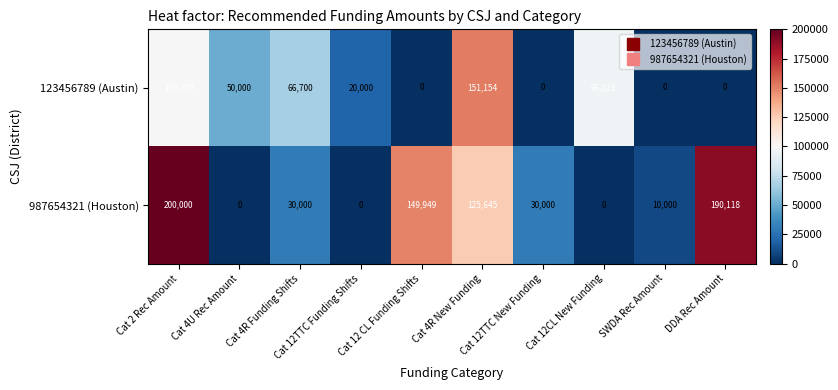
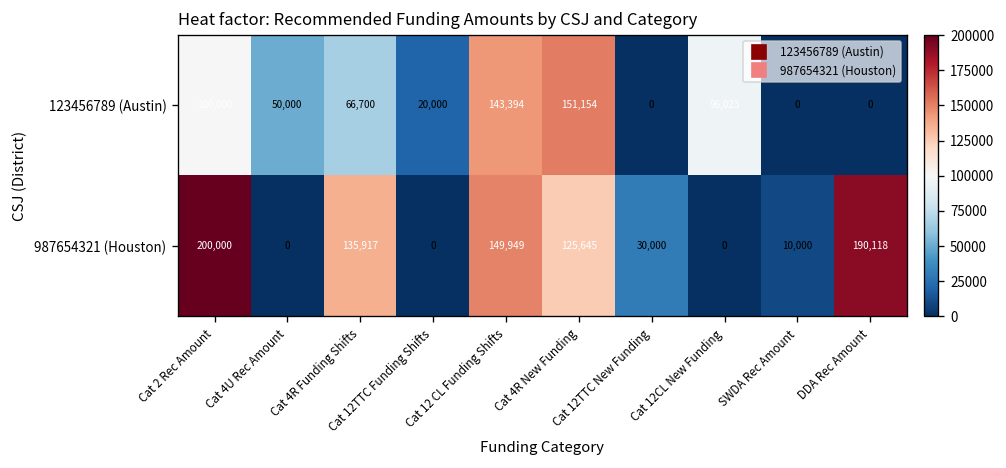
  {
    "123456789 (Austin)": {
      "Cat 4U Rec Amount": "50,000",
      "Cat 4R Funding Shifts": "66,700",
      "Cat 12TTC Funding Shifts": "20,000",
-     "Cat 12 CL Funding Shifts": "0",
+     "Cat 12 CL Funding Shifts": "143,394",
      "Cat 4R New Funding": "151,154",
      "Cat 12TTC New Funding": "0",
      "SWDA Rec Amount": "0",
      "DDA Rec Amount": "0"
    },
    "987654321 (Houston)": {
      "Cat 2 Rec Amount": "200,000",
      "Cat 4U Rec Amount": "0",
-     "Cat 4R Funding Shifts": "30,000",
+     "Cat 4R Funding Shifts": "135,917",
      "Cat 12TTC Funding Shifts": "0",
      "Cat 12 CL Funding Shifts": "149,949",
      "Cat 4R New Funding": "125,645",
      "Cat 12TTC New Funding": "30,000",
      "Cat 12CL New Funding": "0",
      "SWDA Rec Amount": "10,000",
      "DDA Rec Amount": "190,118"
    }
  }
